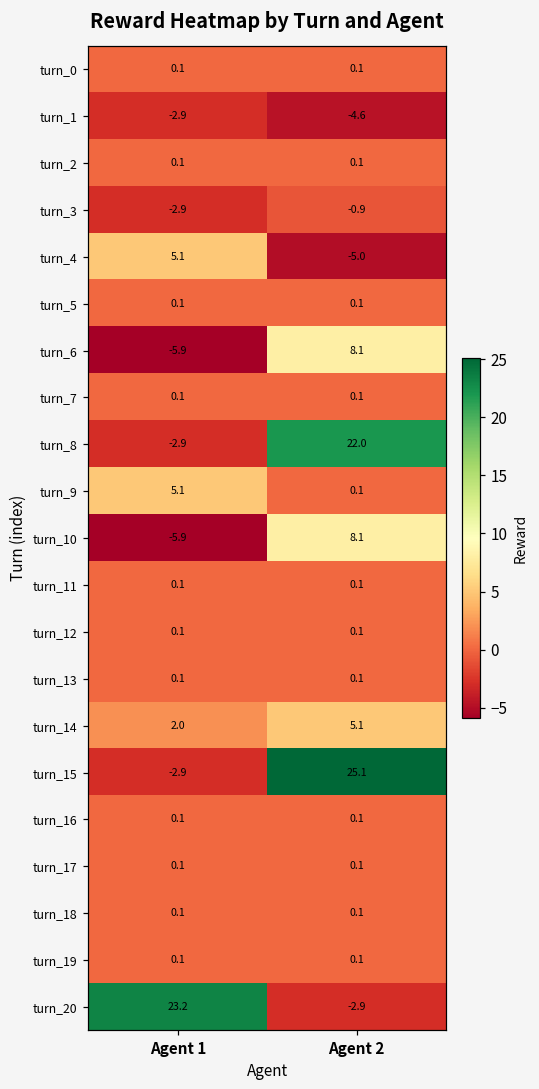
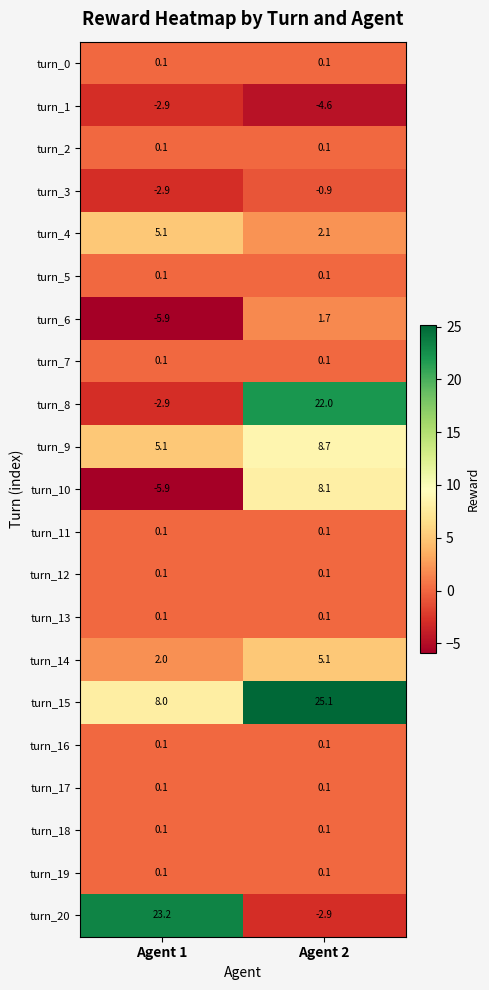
  {
    "turn_0": {
      "Agent 1": 0.1,
      "Agent 2": 0.1
    },
    "turn_1": {
      "Agent 1": -2.9,
      "Agent 2": -4.6
    },
    "turn_2": {
      "Agent 1": 0.1,
      "Agent 2": 0.1
    },
    "turn_3": {
      "Agent 1": -2.9,
      "Agent 2": -0.9
    },
    "turn_4": {
      "Agent 1": 5.1,
-     "Agent 2": -5.0
+     "Agent 2": 2.1
    },
    "turn_5": {
      "Agent 1": 0.1,
      "Agent 2": 0.1
    },
    "turn_6": {
      "Agent 1": -5.9,
-     "Agent 2": 8.1
+     "Agent 2": 1.7
    },
    "turn_7": {
      "Agent 1": 0.1,
      "Agent 2": 0.1
    },
    "turn_8": {
      "Agent 1": -2.9,
      "Agent 2": 22.0
    },
    "turn_9": {
      "Agent 1": 5.1,
-     "Agent 2": 0.1
+     "Agent 2": 8.7
    },
    "turn_10": {
      "Agent 1": -5.9,
      "Agent 2": 8.1
    },
    "turn_11": {
      "Agent 1": 0.1,
      "Agent 2": 0.1
    },
    "turn_12": {
      "Agent 1": 0.1,
      "Agent 2": 0.1
    },
    "turn_13": {
      "Agent 1": 0.1,
      "Agent 2": 0.1
    },
    "turn_14": {
      "Agent 1": 2.0,
      "Agent 2": 5.1
    },
    "turn_15": {
-     "Agent 1": -2.9,
+     "Agent 1": 8.0,
      "Agent 2": 25.1
    },
    "turn_16": {
      "Agent 1": 0.1,
      "Agent 2": 0.1
    },
    "turn_17": {
      "Agent 1": 0.1,
      "Agent 2": 0.1
    },
    "turn_18": {
      "Agent 1": 0.1,
      "Agent 2": 0.1
    },
    "turn_19": {
      "Agent 1": 0.1,
      "Agent 2": 0.1
    },
    "turn_20": {
      "Agent 1": 23.2,
      "Agent 2": -2.9
    }
  }
